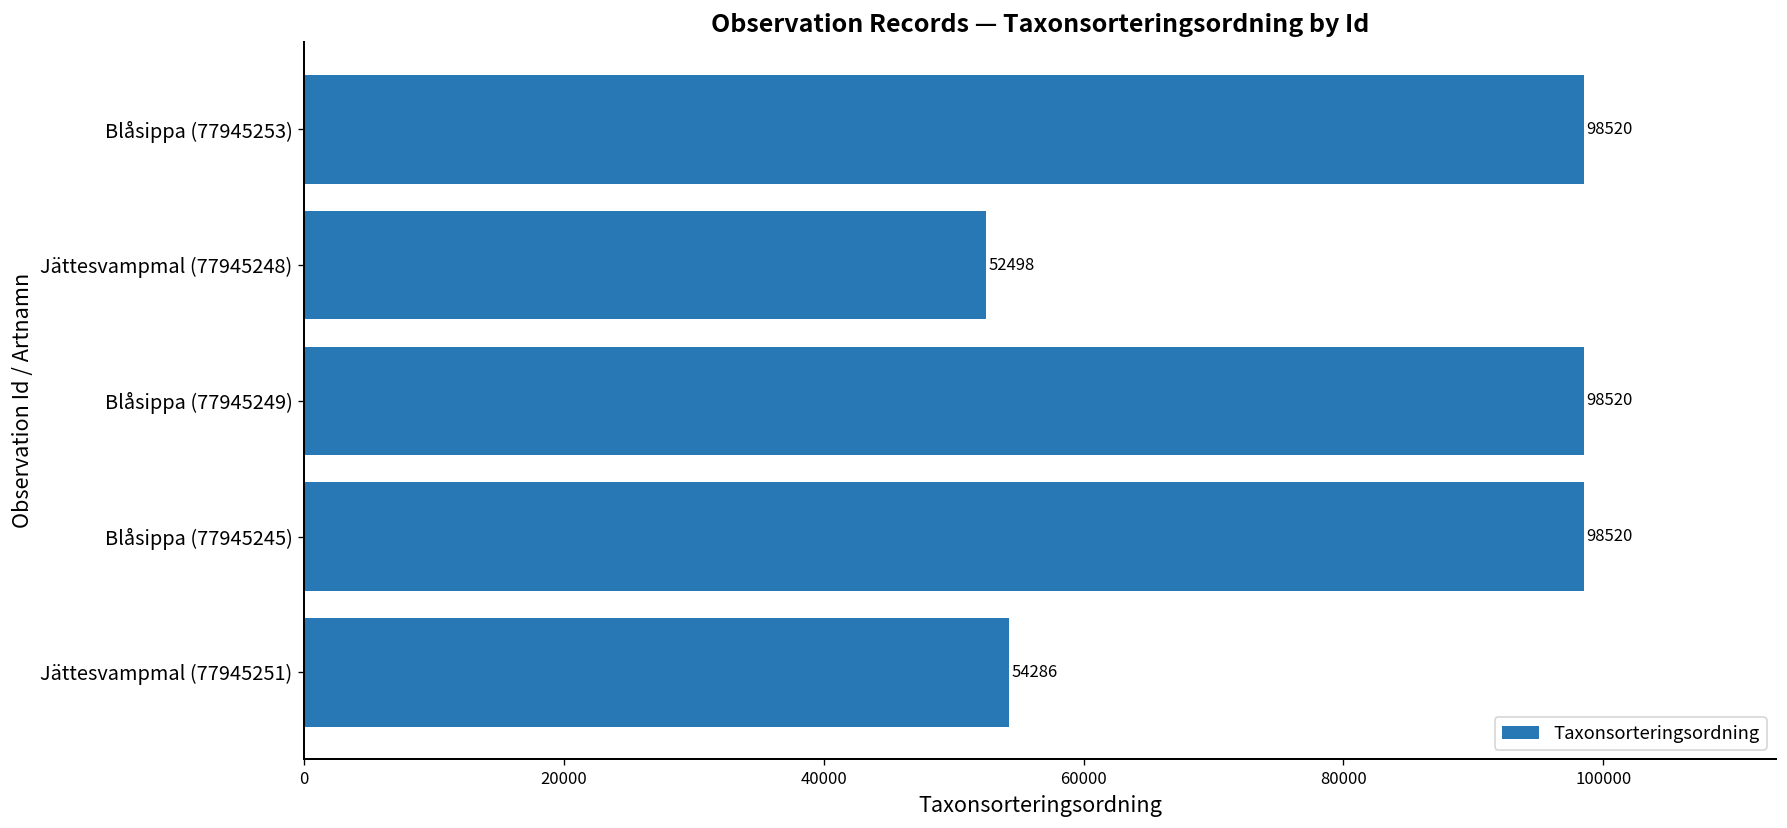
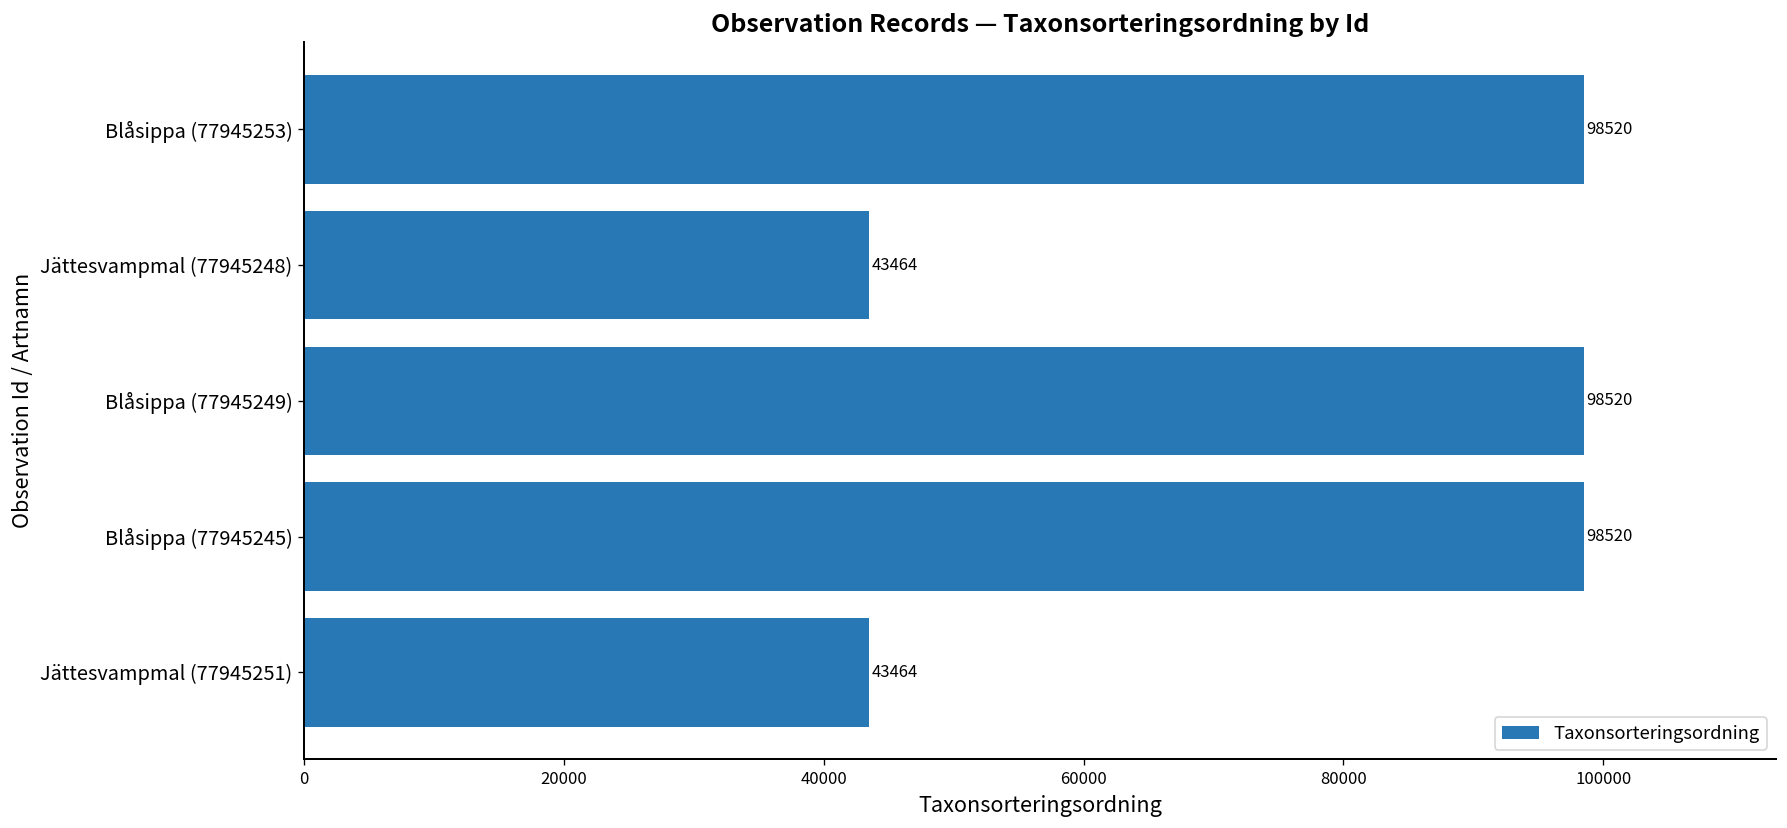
  {
    "Blåsippa (77945253)": 98520,
-   "Jättesvampmal (77945248)": 52498,
+   "Jättesvampmal (77945248)": 43464,
    "Blåsippa (77945249)": 98520,
    "Blåsippa (77945245)": 98520,
-   "Jättesvampmal (77945251)": 54286
+   "Jättesvampmal (77945251)": 43464
  }
